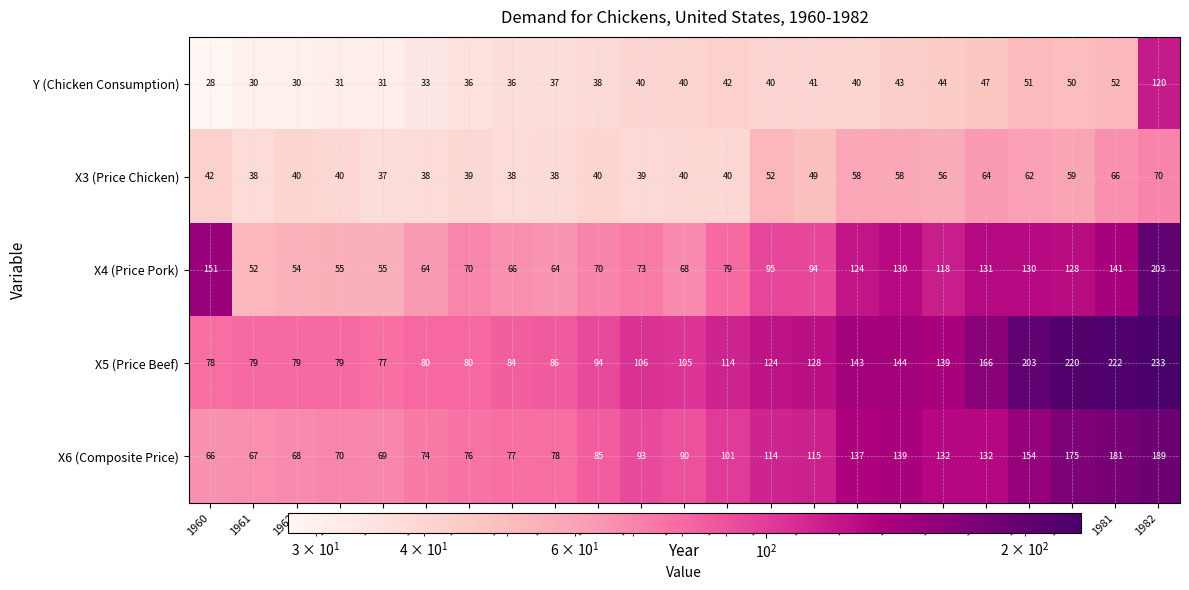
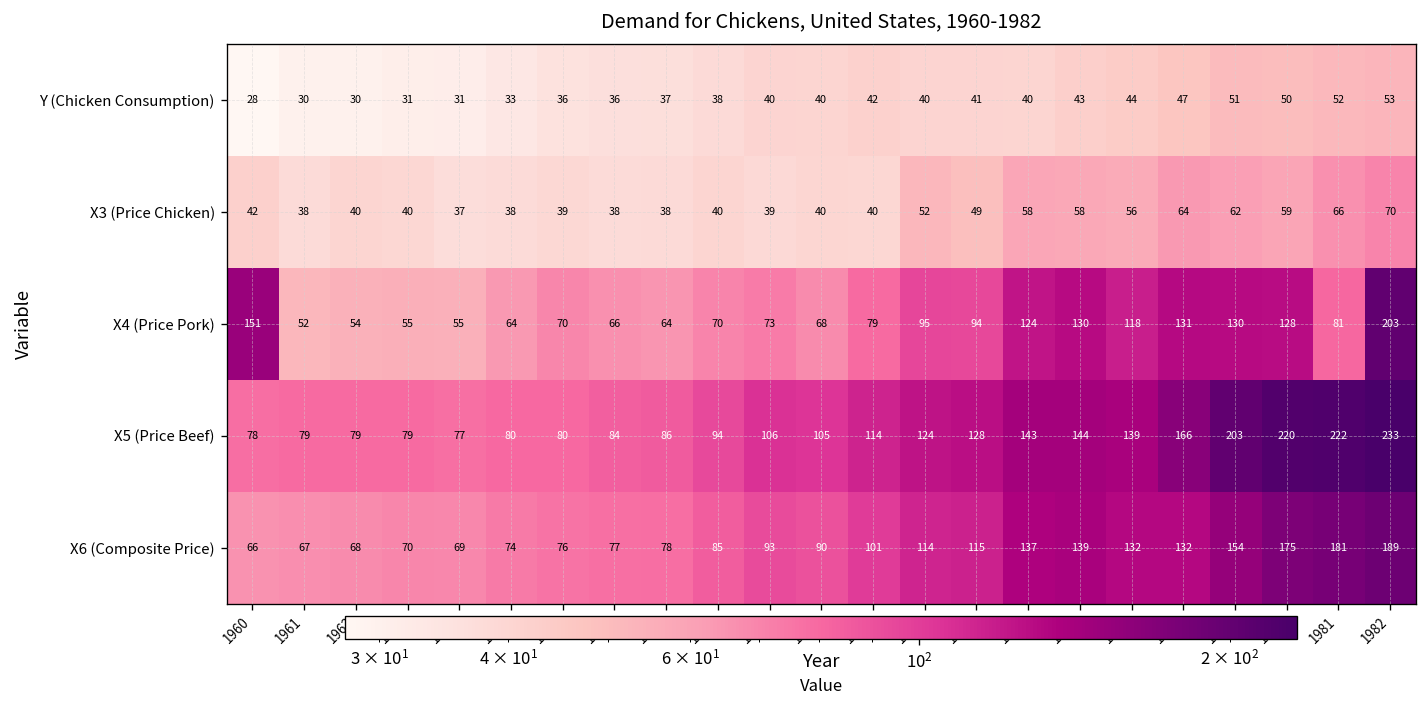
  {
    "Y (Chicken Consumption)": {
      "1960": 28,
      "1961": 30,
      "1981": 52,
-     "1982": 120
+     "1982": 53
    },
    "X3 (Price Chicken)": {
      "1960": 42,
      "1961": 38,
      "1981": 66,
      "1982": 70
    },
    "X4 (Price Pork)": {
      "1960": 151,
      "1961": 52,
-     "1981": 141,
+     "1981": 81,
      "1982": 203
    },
    "X5 (Price Beef)": {
      "1960": 78,
      "1961": 79,
      "1981": 222,
      "1982": 233
    },
    "X6 (Composite Price)": {
      "1960": 66,
      "1961": 67,
      "1981": 181,
      "1982": 189
    }
  }
